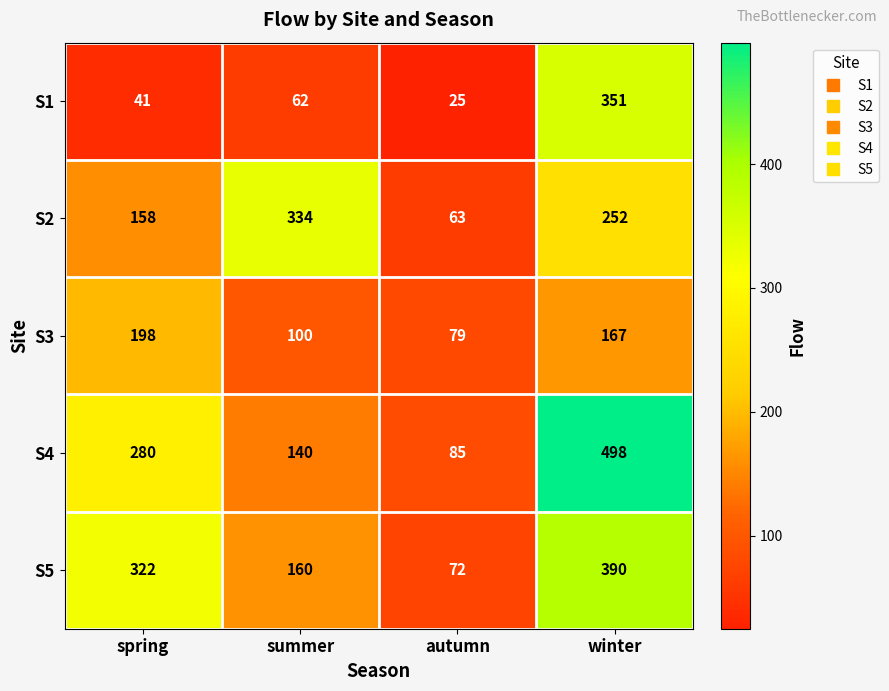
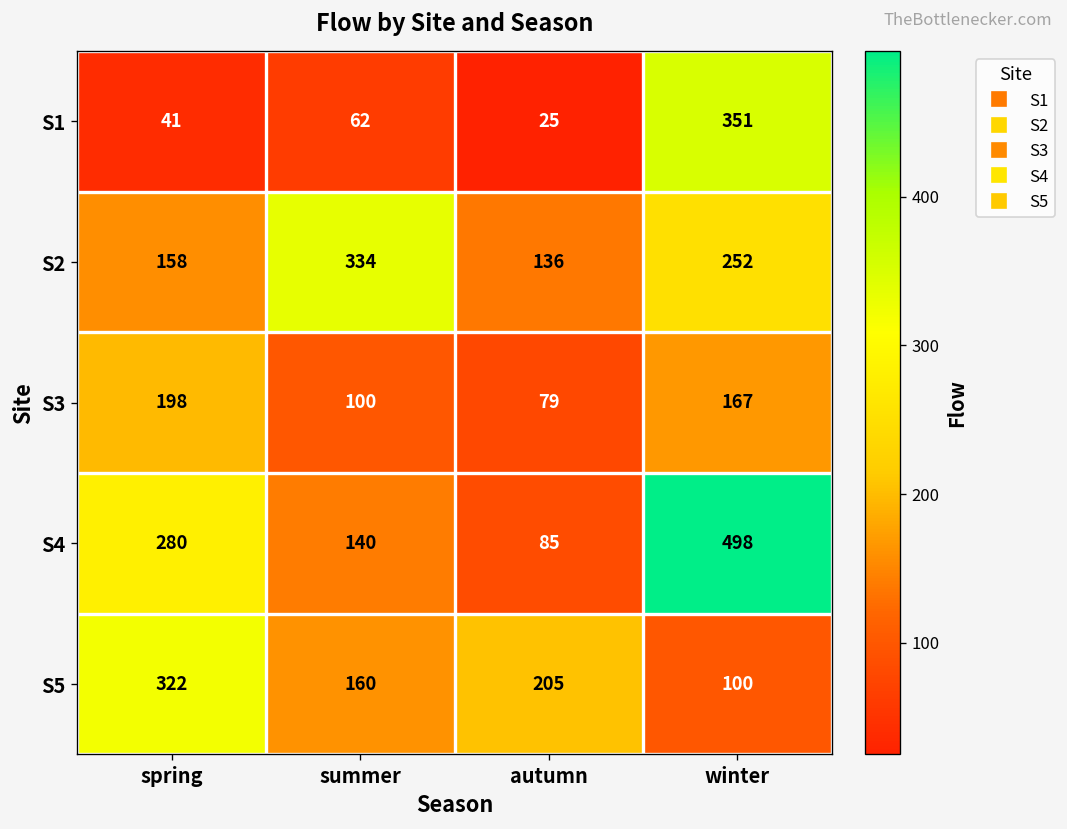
  {
    "S1": {
      "spring": 41,
      "summer": 62,
      "autumn": 25,
      "winter": 351
    },
    "S2": {
      "spring": 158,
      "summer": 334,
-     "autumn": 63,
+     "autumn": 136,
      "winter": 252
    },
    "S3": {
      "spring": 198,
      "summer": 100,
      "autumn": 79,
      "winter": 167
    },
    "S4": {
      "spring": 280,
      "summer": 140,
      "autumn": 85,
      "winter": 498
    },
    "S5": {
      "spring": 322,
      "summer": 160,
-     "autumn": 72,
-     "winter": 390
+     "autumn": 205,
+     "winter": 100
    }
  }
